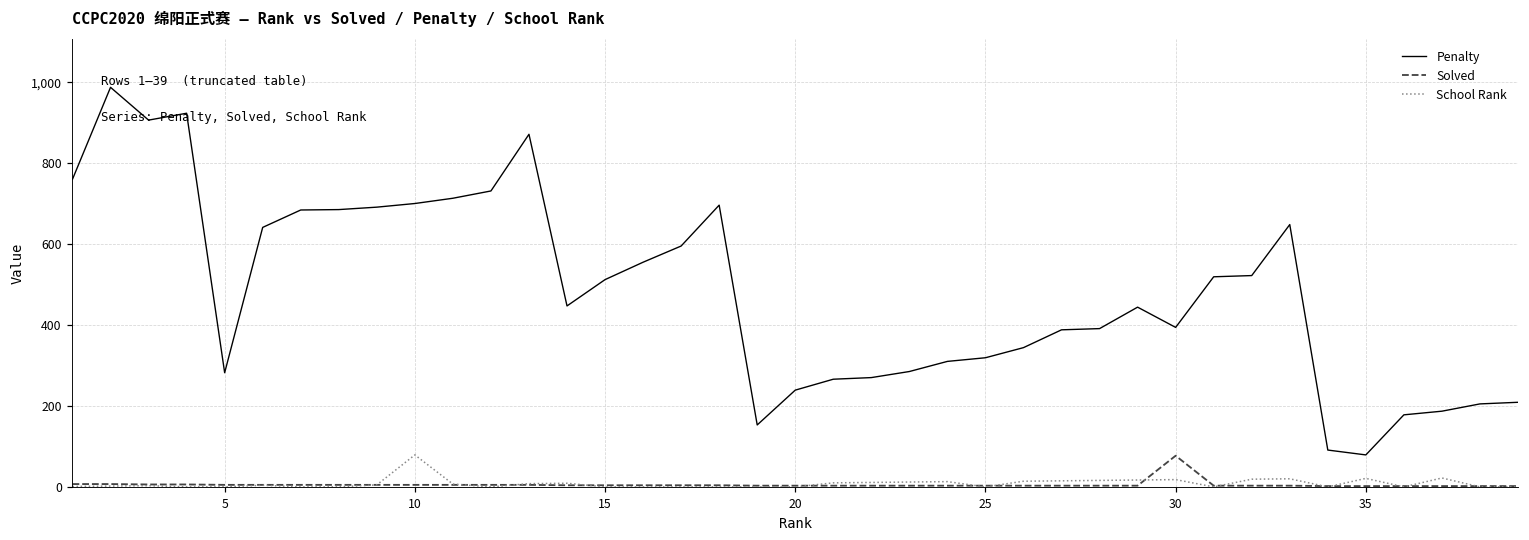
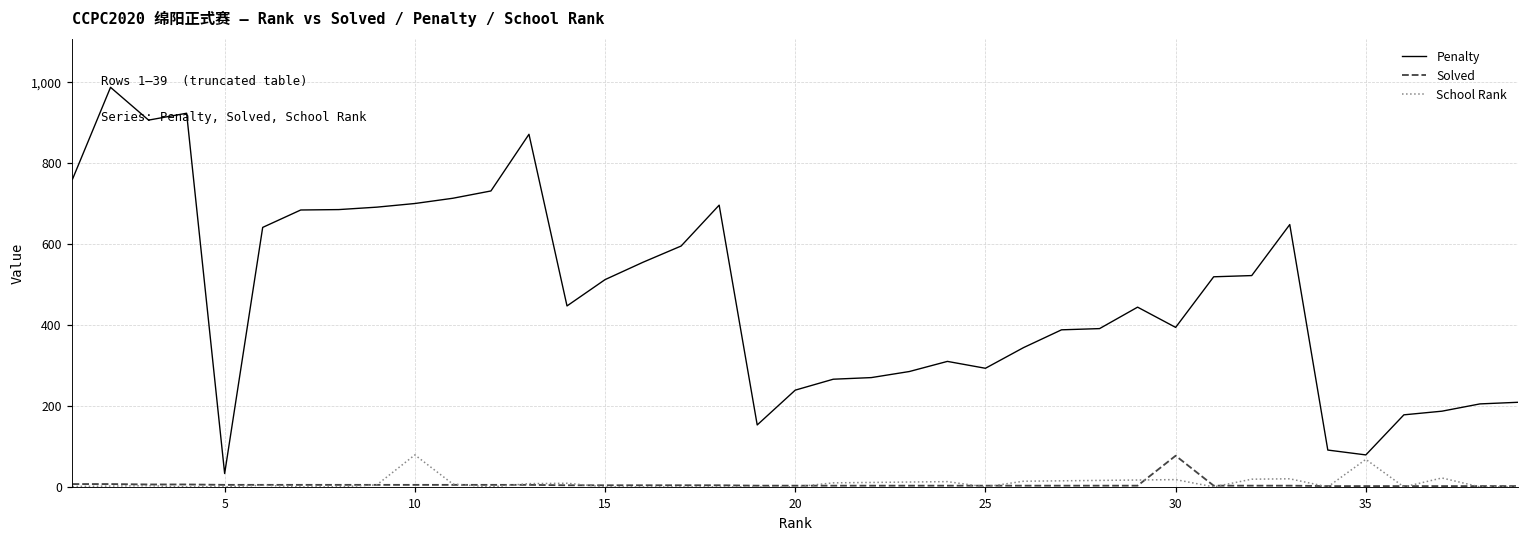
  {
    "Penalty": {
-     "5": 280,
+     "5": 30,
      "10": 700,
      "15": 510,
      "20": 240,
-     "25": 320,
+     "25": 290,
      "30": 390,
      "35": 80
    },
    "Solved": {
      "10": 10,
      "30": 80,
      "35": 0
    },
    "School Rank": {
      "10": 80,
      "30": 20,
-     "35": 20
+     "35": 70
    }
  }
